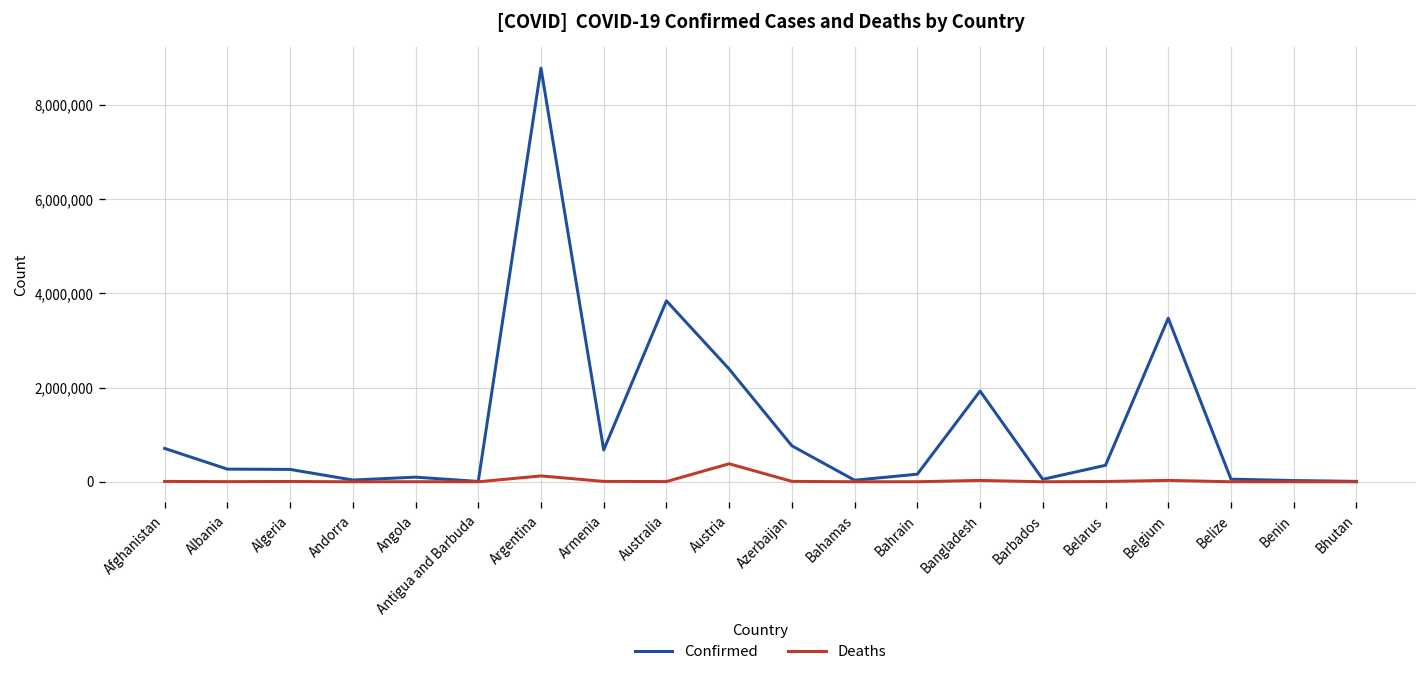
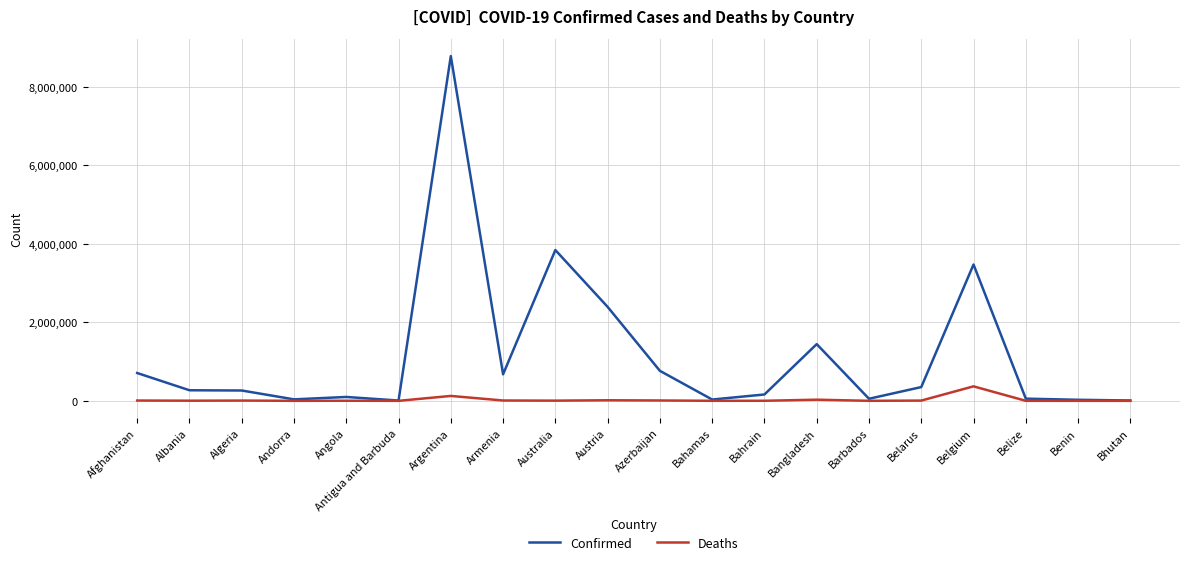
  {
    "Confirmed": {
      "Afghanistan": "700,000",
      "Albania": "300,000",
      "Algeria": "300,000",
      "Angola": "100,000",
      "Argentina": "8,800,000",
      "Armenia": "700,000",
      "Australia": "3,800,000",
      "Austria": "2,400,000",
      "Azerbaijan": "800,000",
      "Bahrain": "200,000",
-     "Bangladesh": "1,900,000",
+     "Bangladesh": "1,400,000",
      "Belarus": "400,000",
      "Belgium": "3,500,000"
    },
    "Deaths": {
      "Afghanistan": "0",
      "Albania": "0",
      "Algeria": "0",
      "Angola": "0",
      "Argentina": "100,000",
      "Armenia": "0",
      "Australia": "0",
-     "Austria": "400,000",
+     "Austria": "0",
      "Azerbaijan": "0",
      "Bahrain": "0",
      "Bangladesh": "0",
      "Belarus": "0",
-     "Belgium": "0"
+     "Belgium": "400,000"
    }
  }
